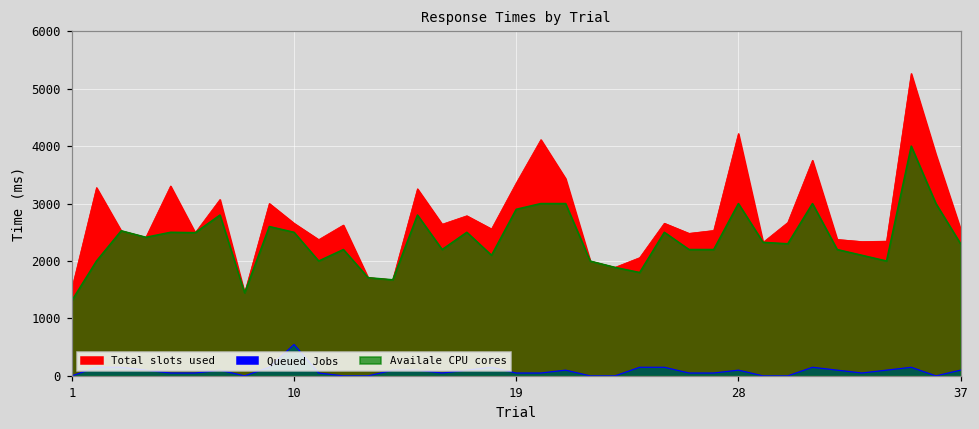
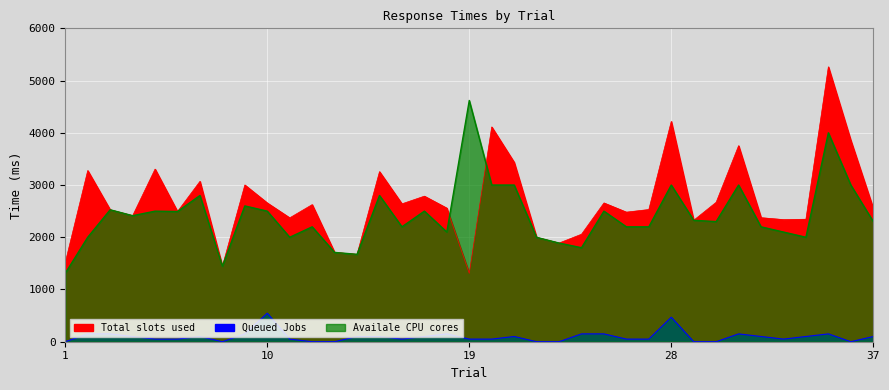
  {
    "Total slots used": {
      "1": 1500,
      "10": 2700,
-     "19": 3400,
+     "19": 1300,
      "28": 4200,
      "37": 2600
    },
    "Queued Jobs": {
      "1": 0,
      "10": 500,
      "19": 100,
-     "28": 100,
+     "28": 500,
      "37": 100
    },
    "Availale CPU cores": {
      "1": 1300,
      "10": 2500,
-     "19": 2900,
+     "19": 4600,
      "28": 3000,
      "37": 2300
    }
  }
